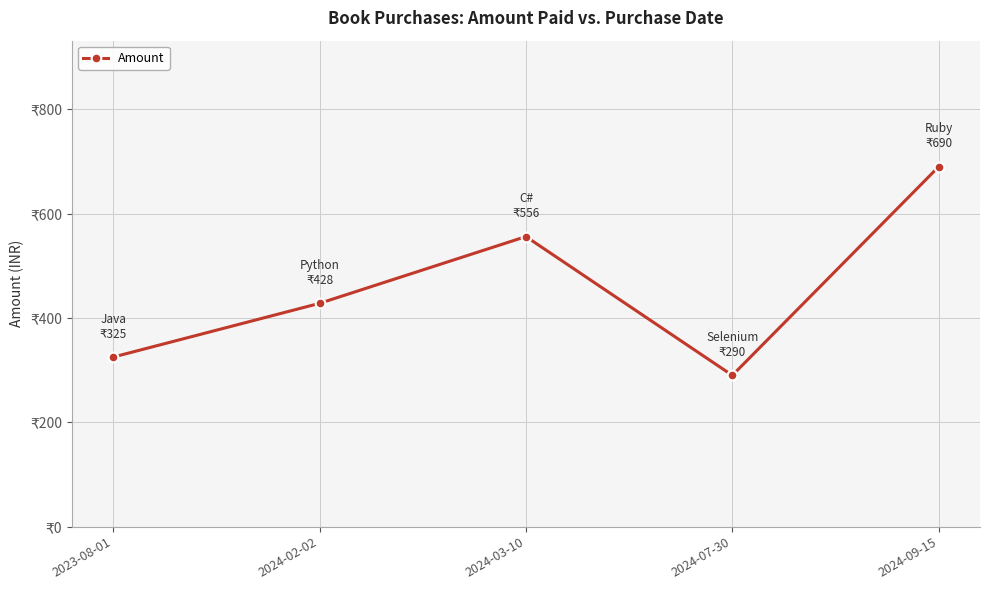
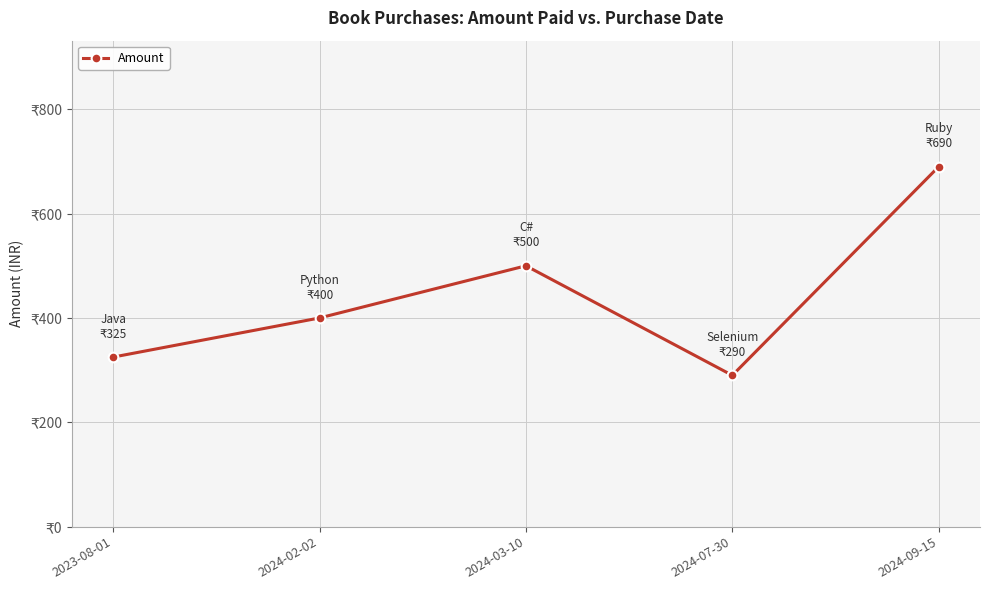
  {
    "2023-08-01": 325,
-   "2024-02-02": 428,
-   "2024-03-10": 556,
+   "2024-02-02": 400,
+   "2024-03-10": 500,
    "2024-07-30": 290,
    "2024-09-15": 690
  }
